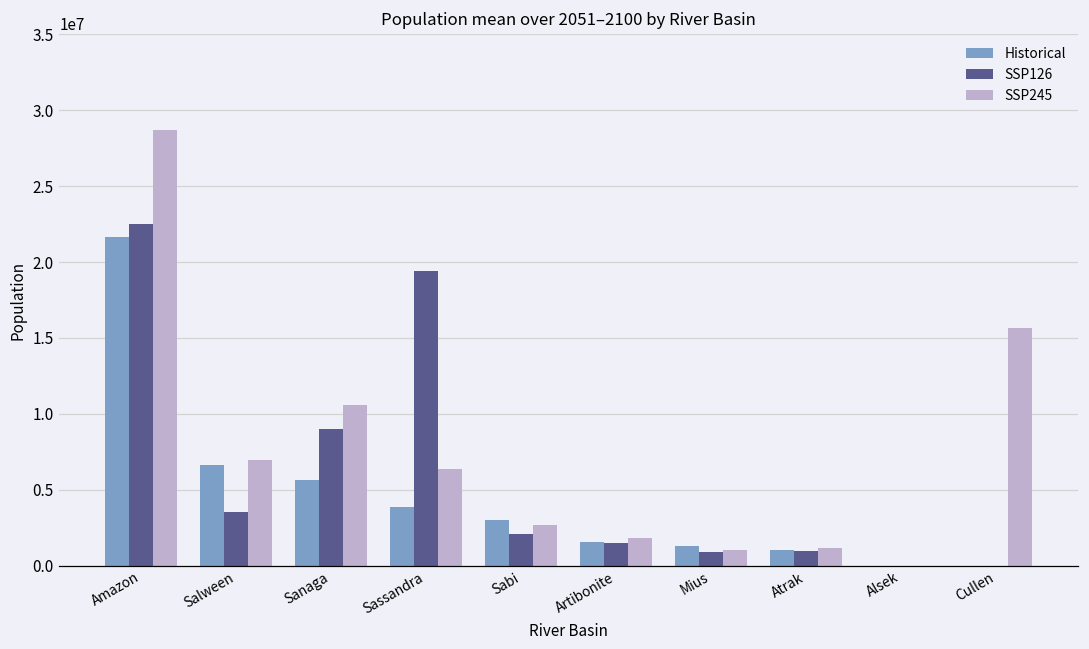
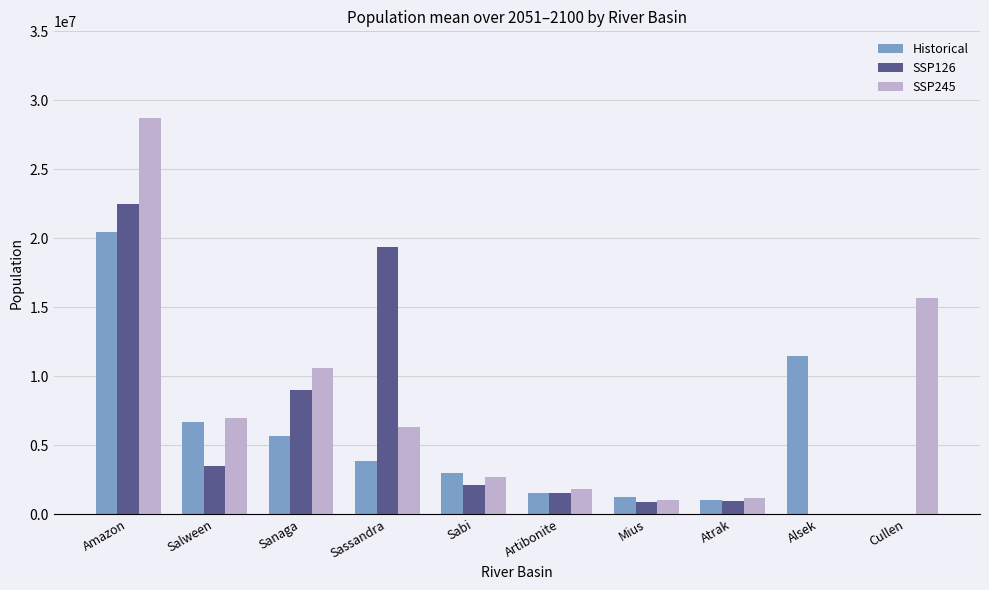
  {
    "Historical": {
-     "Amazon": 21700000,
+     "Amazon": 20400000,
      "Salween": 6600000,
      "Sanaga": 5700000,
      "Sassandra": 3800000,
      "Sabi": 3000000,
      "Artibonite": 1600000,
      "Mius": 1300000,
      "Atrak": 1000000,
-     "Alsek": 0
+     "Alsek": 11500000
    },
    "SSP126": {
      "Amazon": 22500000,
      "Salween": 3500000,
      "Sanaga": 9000000,
      "Sassandra": 19400000,
      "Sabi": 2100000,
      "Artibonite": 1500000,
      "Mius": 900000,
      "Atrak": 1000000
    },
    "SSP245": {
      "Amazon": 28700000,
      "Salween": 7000000,
      "Sanaga": 10600000,
      "Sassandra": 6300000,
      "Sabi": 2700000,
      "Artibonite": 1800000,
      "Mius": 1000000,
      "Atrak": 1200000,
      "Cullen": 15600000
    }
  }
